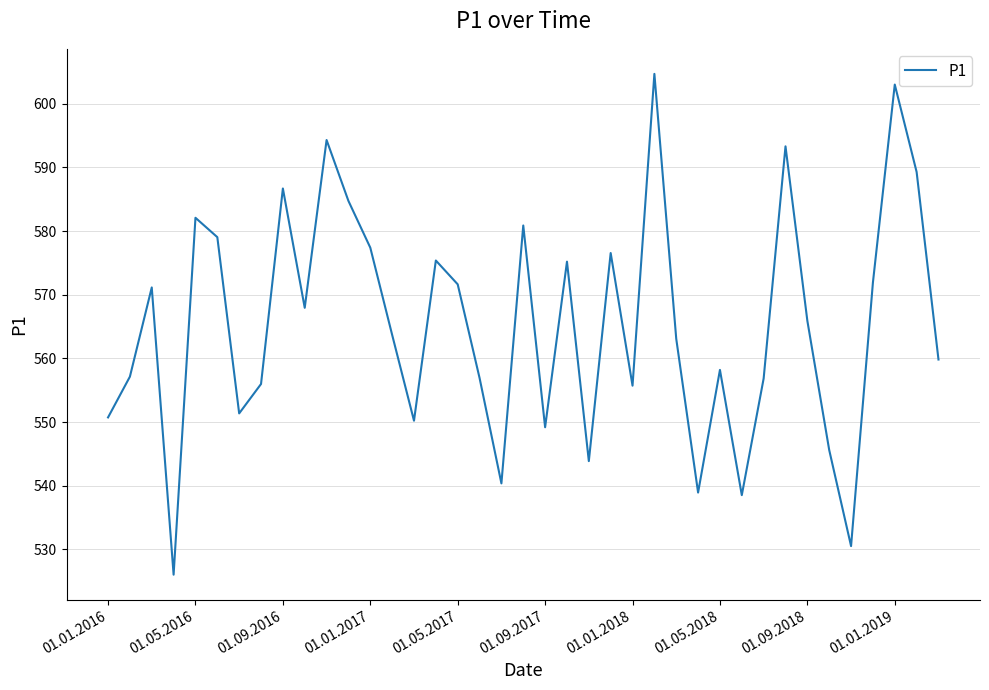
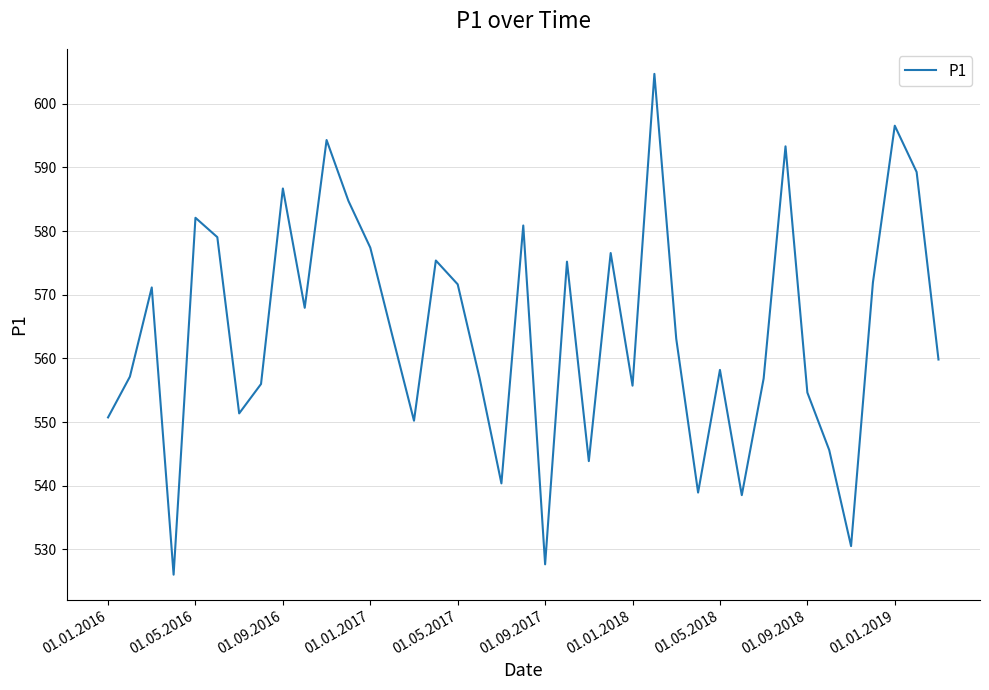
  {
    "01.01.2016": 551,
    "01.05.2016": 582,
    "01.09.2016": 587,
    "01.01.2017": 577,
    "01.05.2017": 572,
-   "01.09.2017": 549,
+   "01.09.2017": 528,
    "01.01.2018": 556,
    "01.05.2018": 558,
-   "01.09.2018": 566,
-   "01.01.2019": 603
+   "01.09.2018": 555,
+   "01.01.2019": 597
  }
